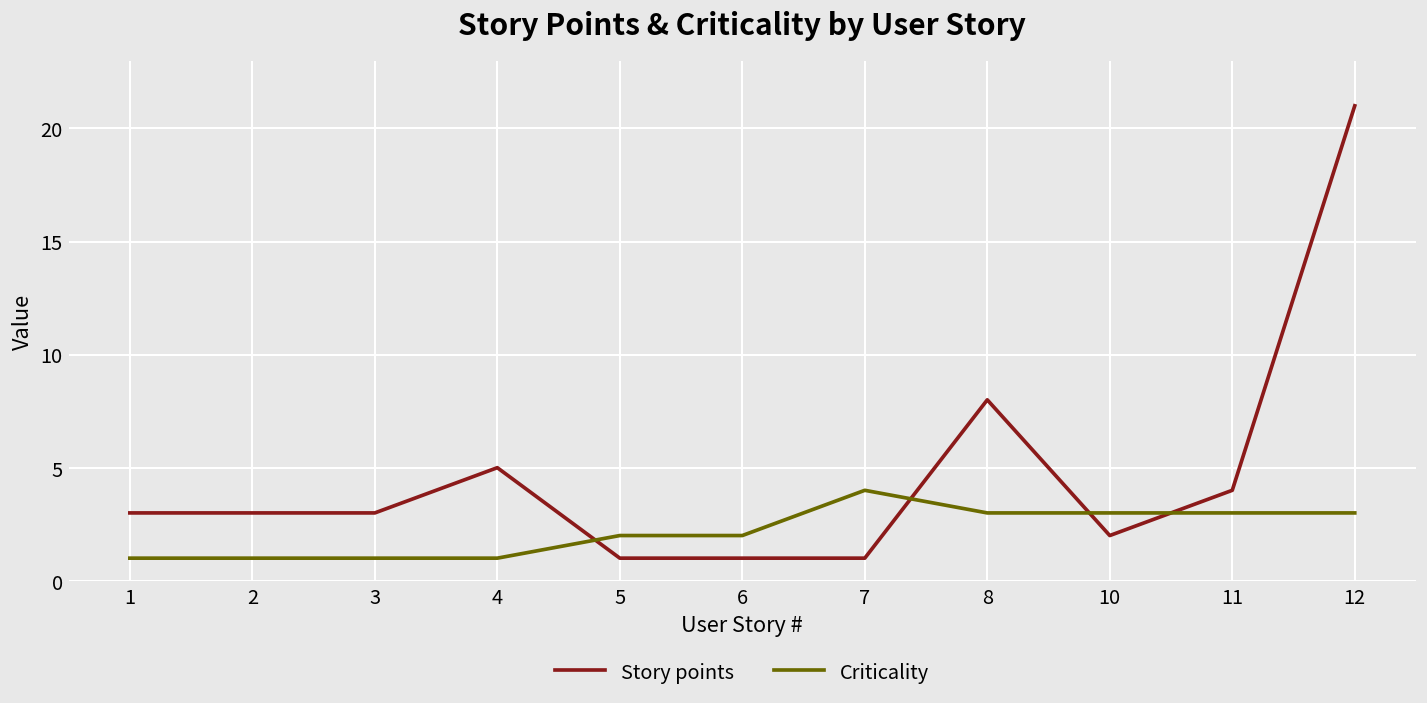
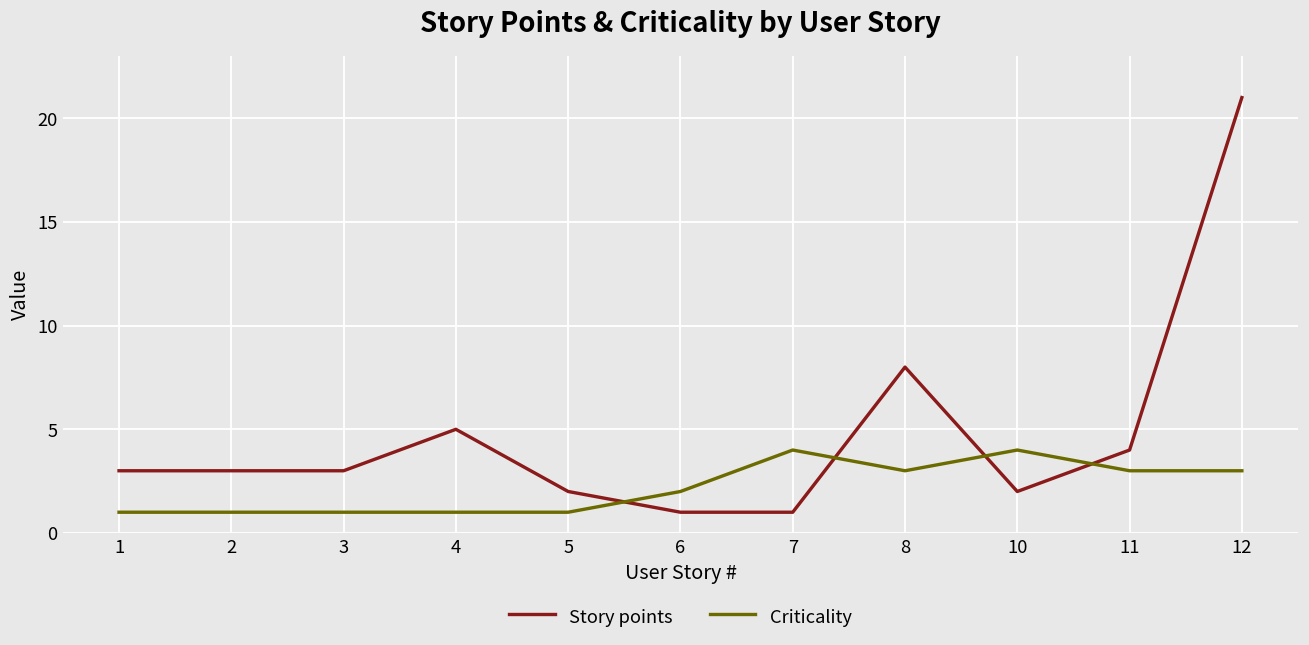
  {
    "Story points": {
      "1": 3,
      "2": 3,
      "3": 3,
      "4": 5,
-     "5": 1,
+     "5": 2,
      "6": 1,
      "7": 1,
      "8": 8,
      "10": 2,
      "11": 4,
      "12": 21
    },
    "Criticality": {
      "1": 1,
      "2": 1,
      "3": 1,
      "4": 1,
-     "5": 2,
+     "5": 1,
      "6": 2,
      "7": 4,
      "8": 3,
-     "10": 3,
+     "10": 4,
      "11": 3,
      "12": 3
    }
  }
